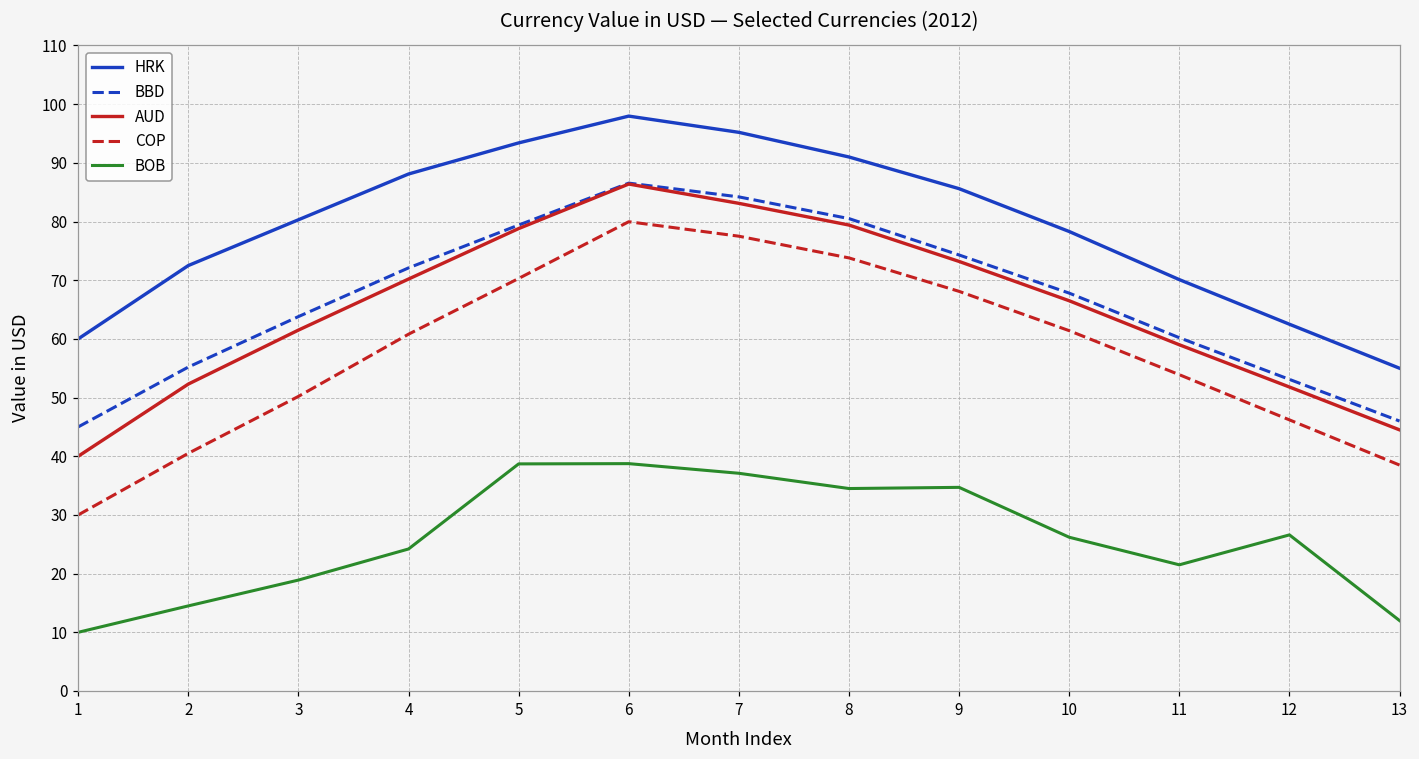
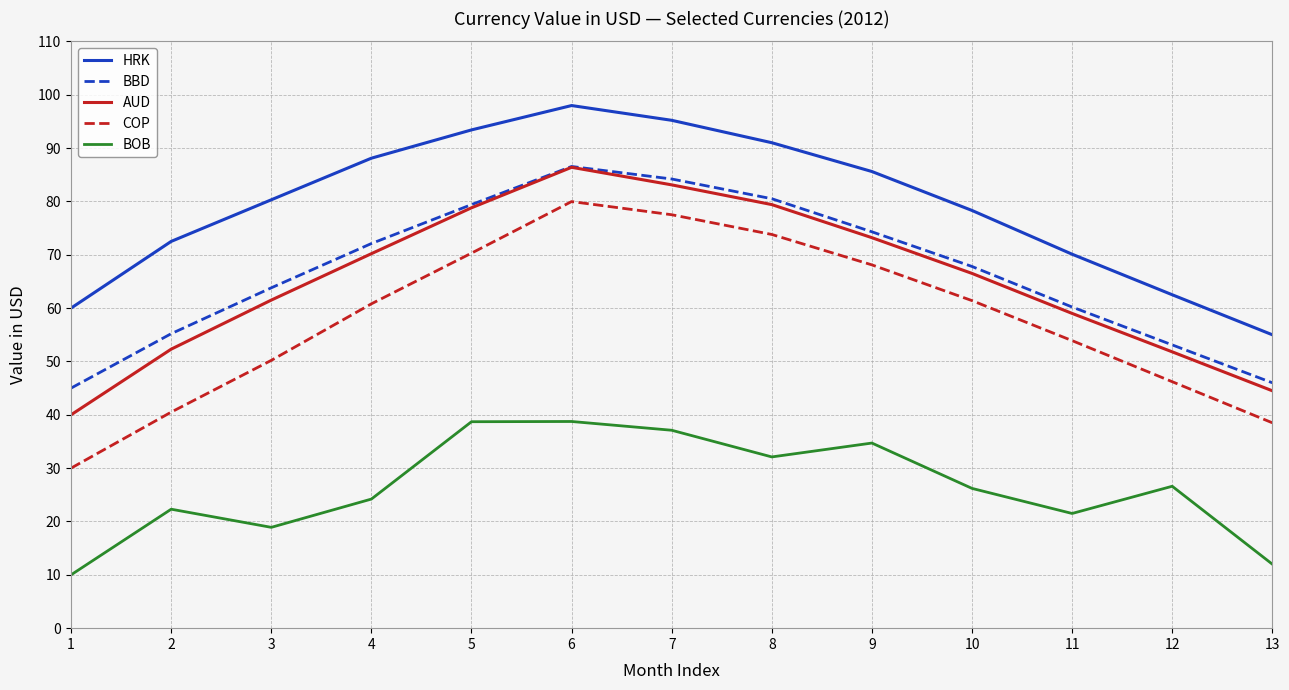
  {
    "BOB": {
      "1": 10,
-     "2": 15,
+     "2": 22,
      "3": 19,
      "4": 24,
      "5": 39,
      "6": 39,
      "7": 37,
-     "8": 35,
+     "8": 32,
      "9": 35,
      "10": 26,
      "11": 22,
      "12": 27,
      "13": 12
    }
  }
